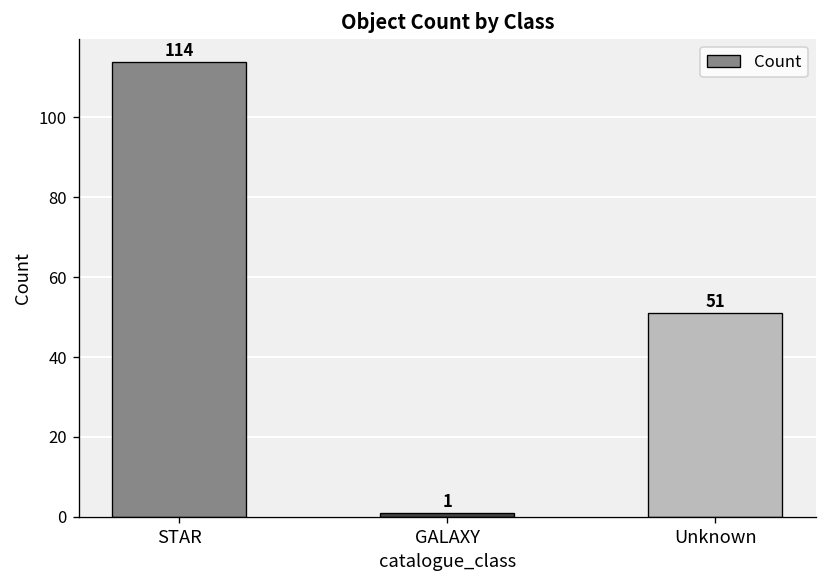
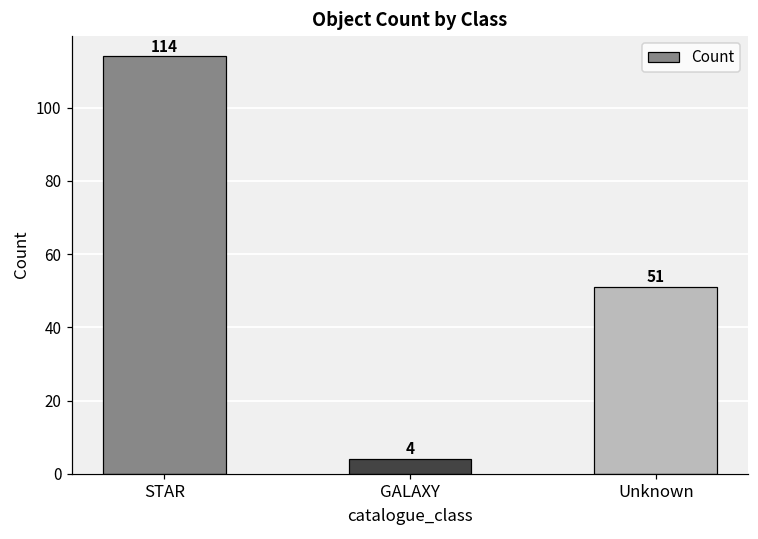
  {
    "STAR": 114,
-   "GALAXY": 1,
+   "GALAXY": 4,
    "Unknown": 51
  }
